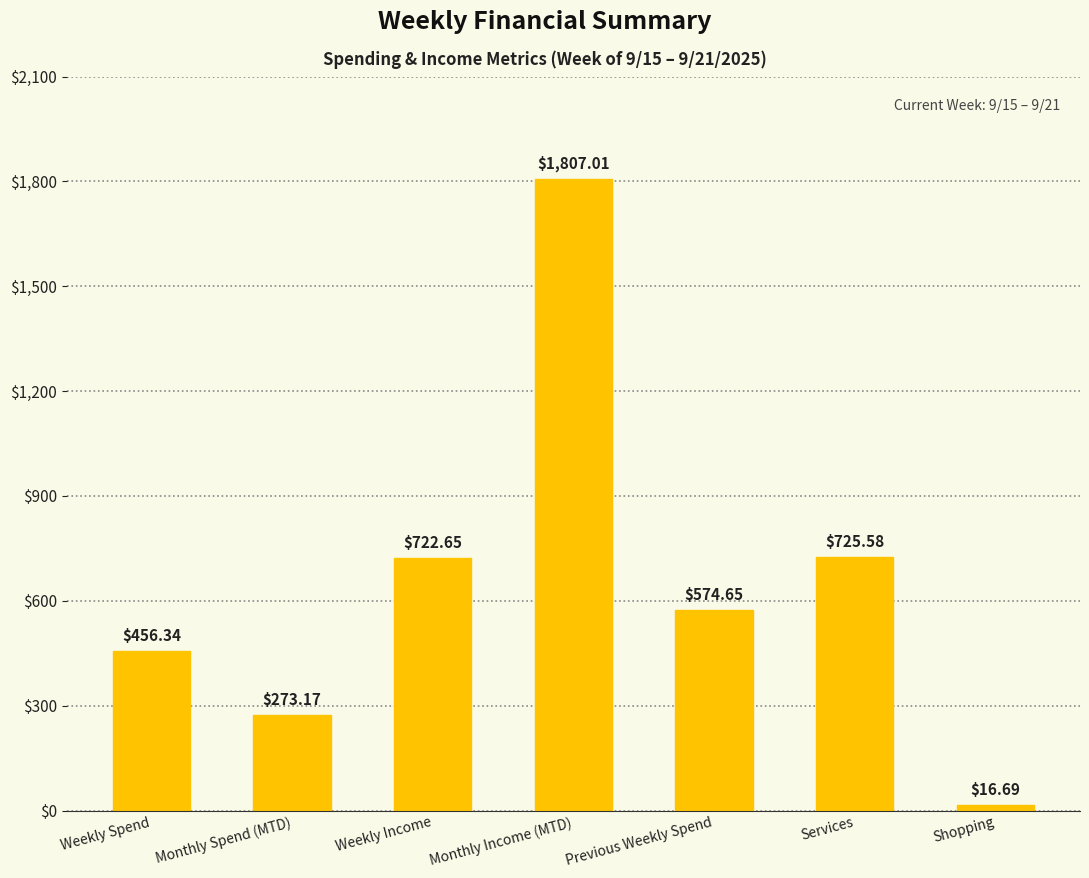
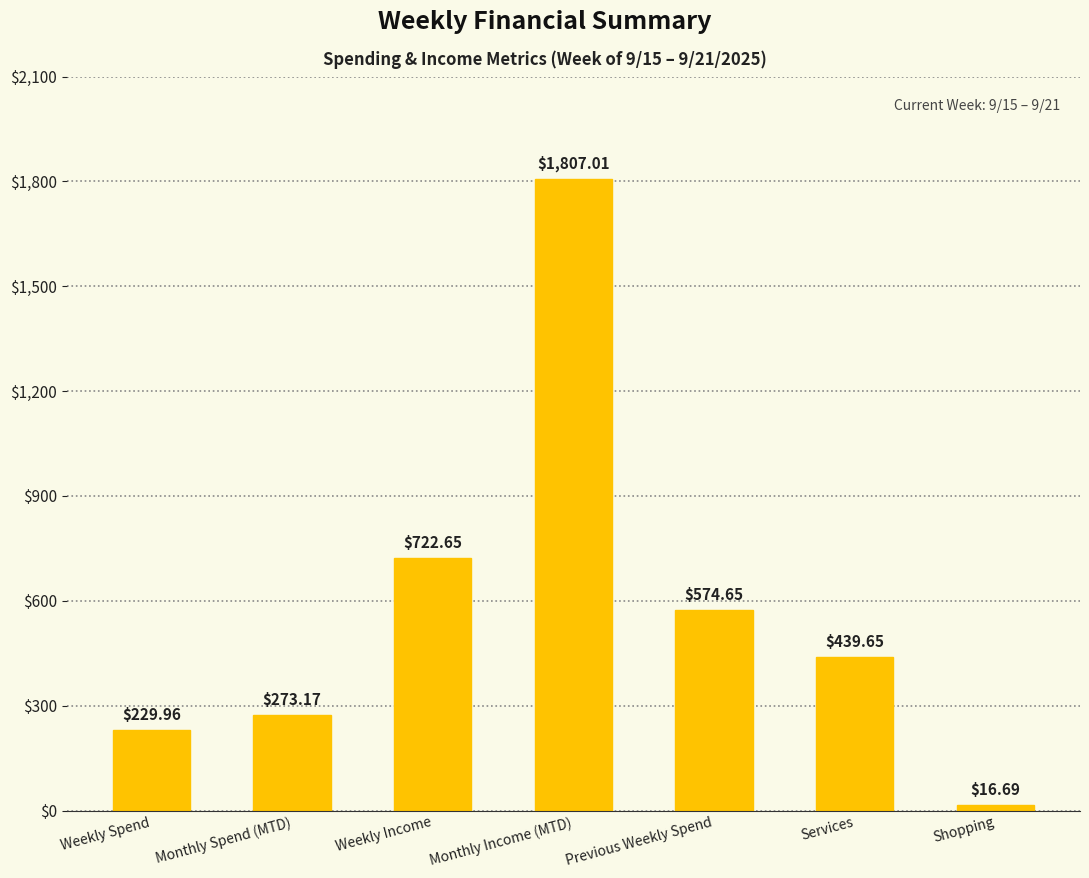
  {
-   "Weekly Spend": "$456.34",
+   "Weekly Spend": "$229.96",
    "Monthly Spend (MTD)": "$273.17",
    "Weekly Income": "$722.65",
    "Monthly Income (MTD)": "$1,807.01",
    "Previous Weekly Spend": "$574.65",
-   "Services": "$725.58",
+   "Services": "$439.65",
    "Shopping": "$16.69"
  }
